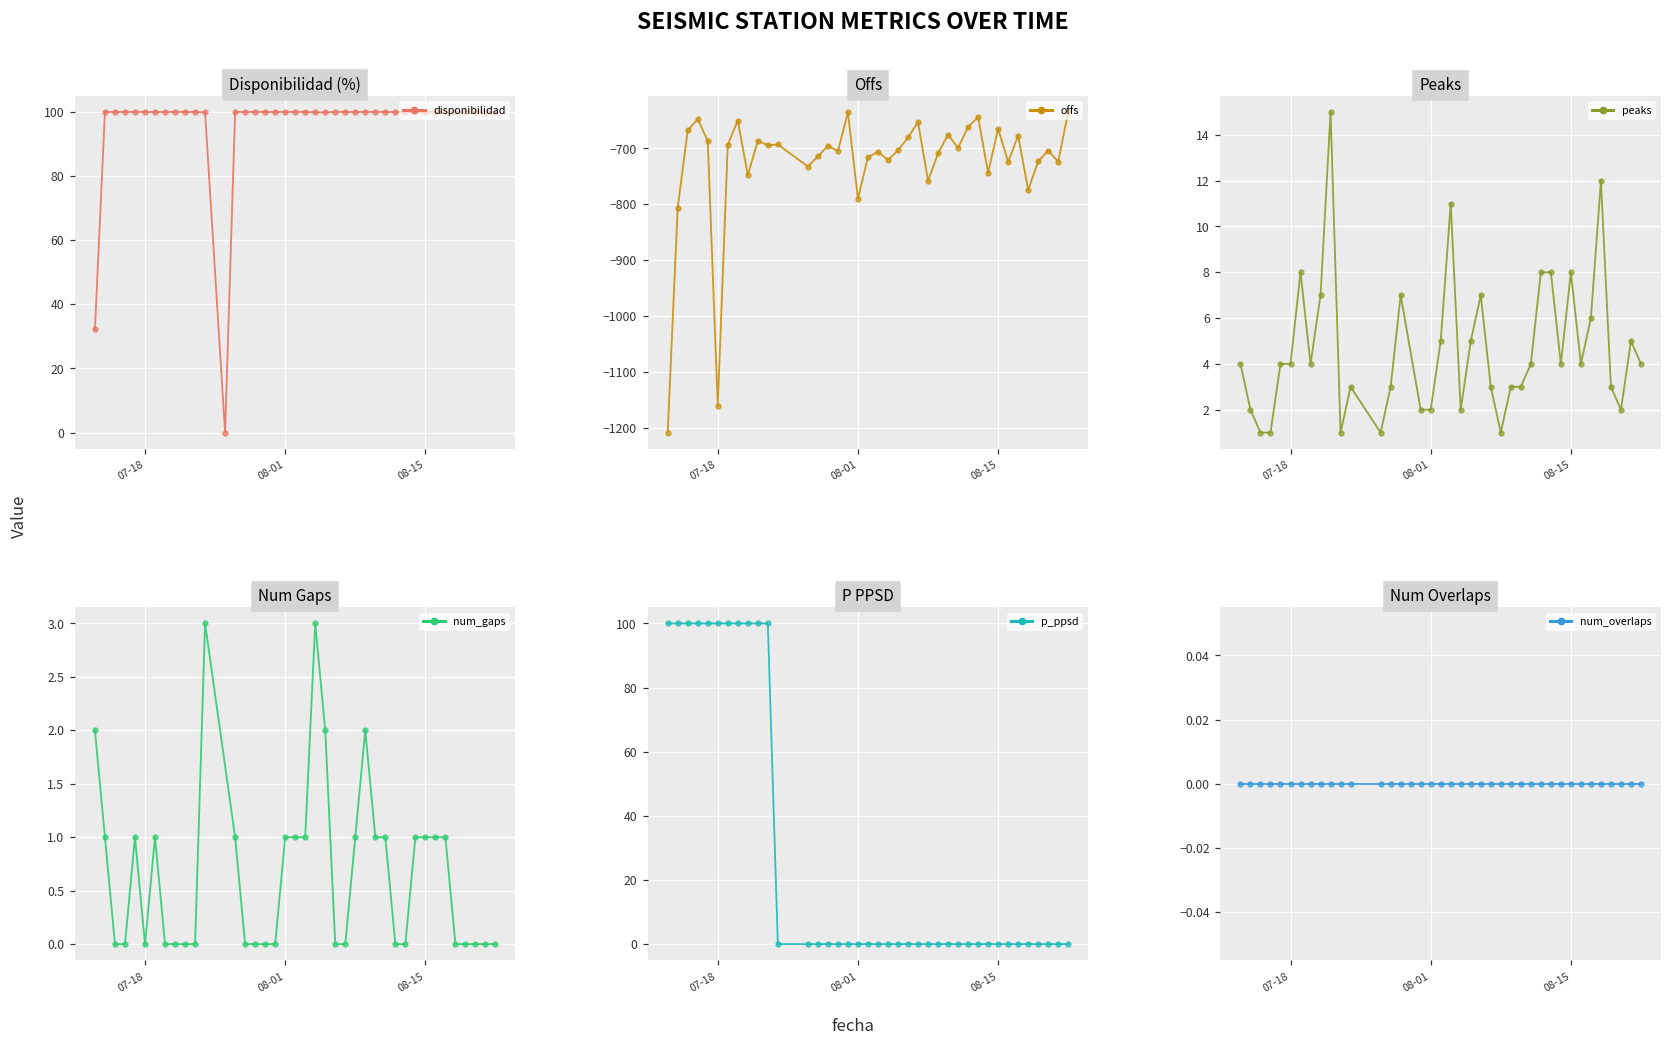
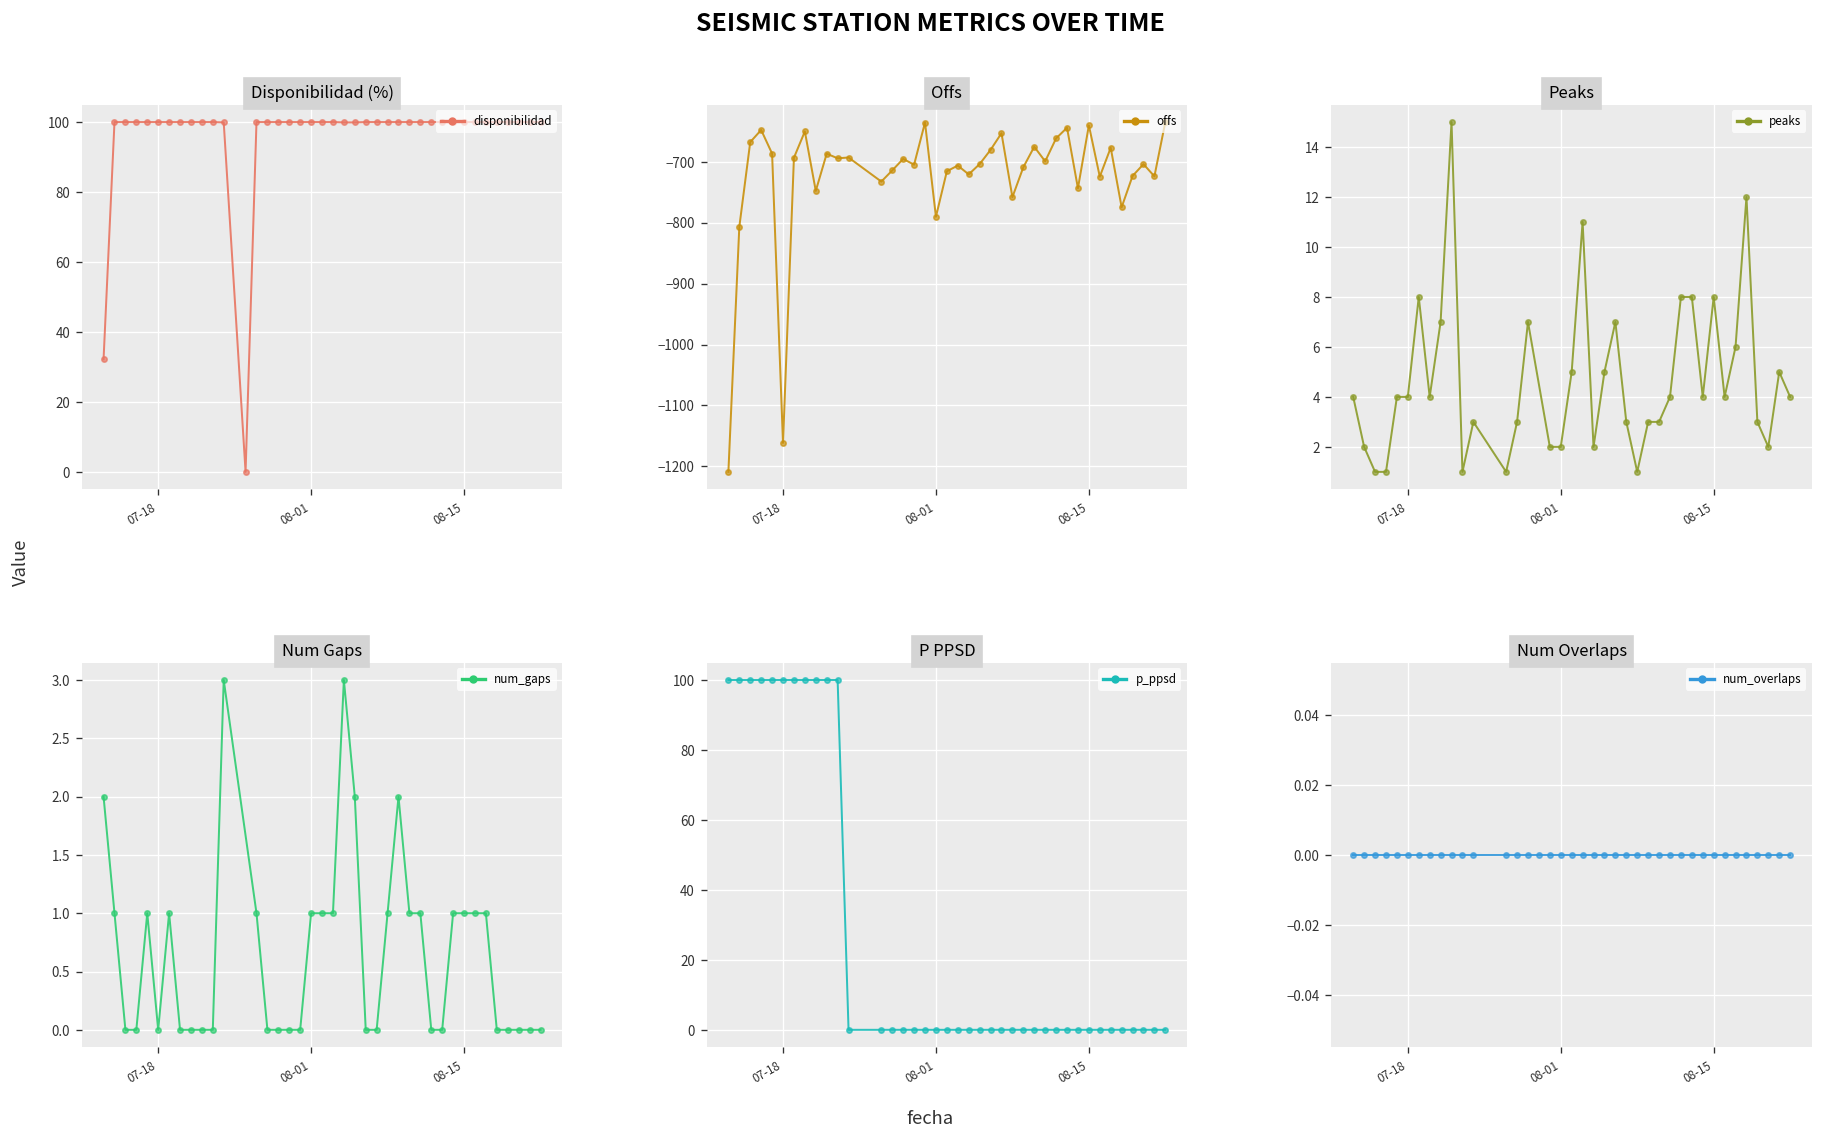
  {
    "Disponibilidad (%)": {
      "07-18": 100,
      "08-01": 100
    },
    "Offs": {
      "07-18": -1160,
      "08-01": -790,
-     "08-15": -660
+     "08-15": -640
    },
    "Peaks": {
      "07-18": 4.0,
      "08-01": 2.0,
      "08-15": 8.0
    },
    "Num Gaps": {
      "07-18": 0.0,
      "08-01": 1.0,
      "08-15": 1.0
    },
    "P PPSD": {
      "07-18": 100,
      "08-01": 0,
      "08-15": 0
    },
    "Num Overlaps": {
      "07-18": 0.000,
      "08-01": 0.000,
      "08-15": 0.000
    }
  }
